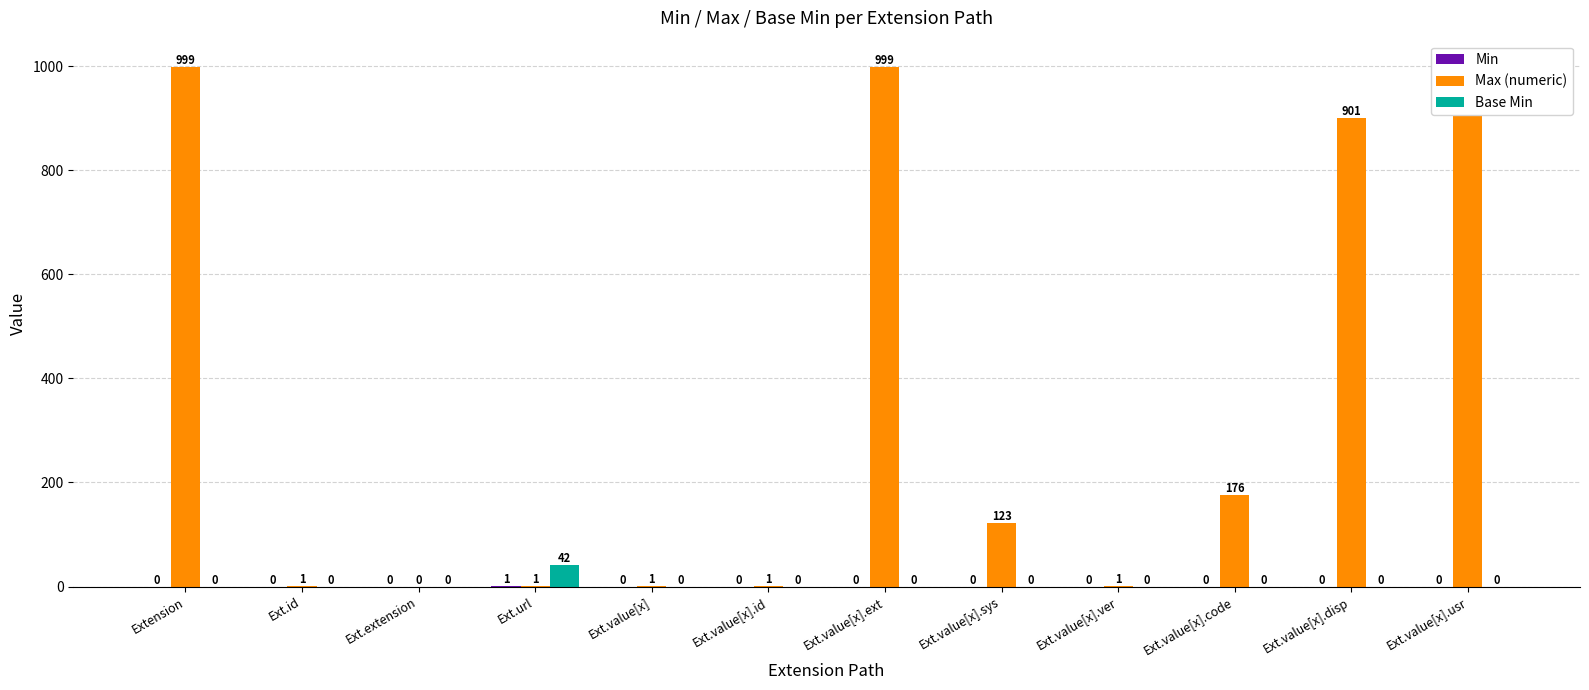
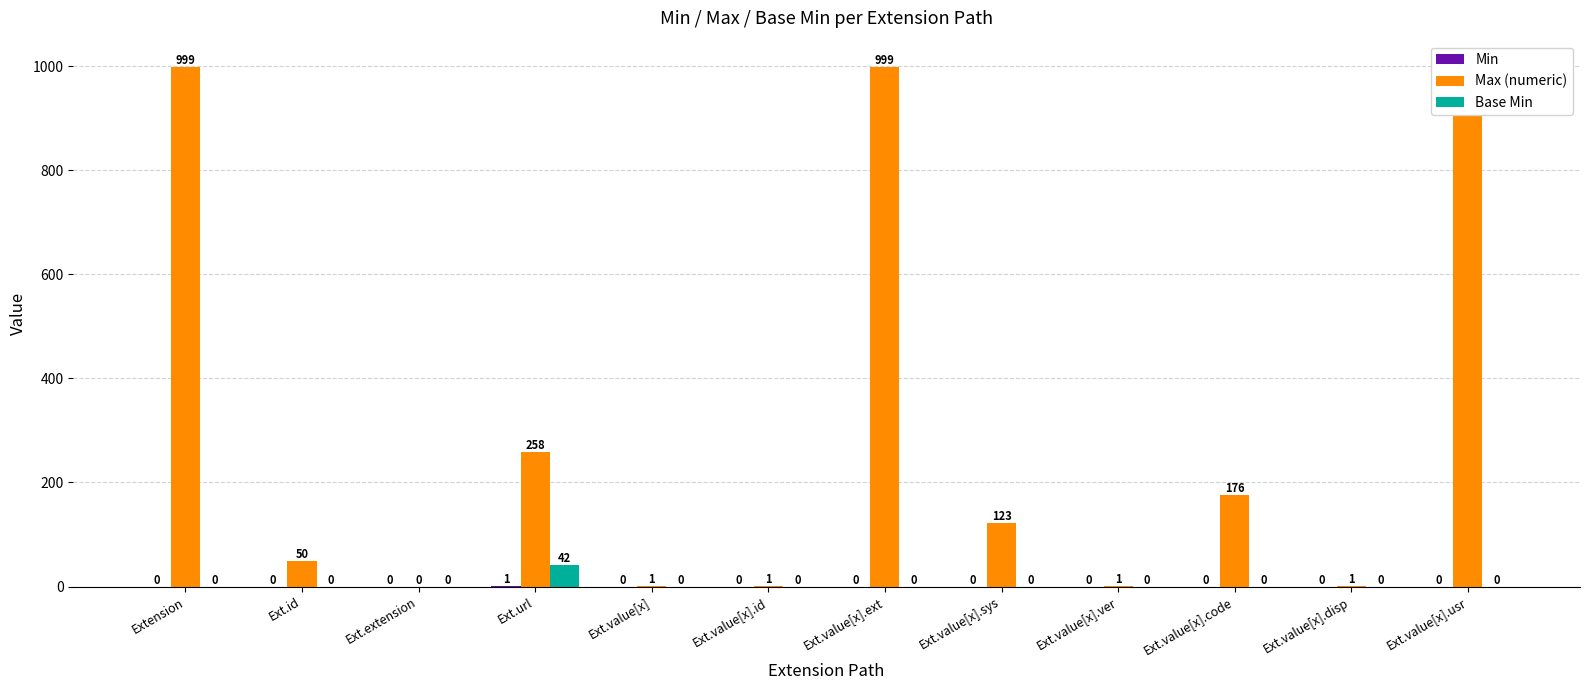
  {
    "Min": {
      "Extension": 0,
      "Ext.id": 0,
      "Ext.extension": 0,
      "Ext.url": 1,
      "Ext.value[x]": 0,
      "Ext.value[x].id": 0,
      "Ext.value[x].ext": 0,
      "Ext.value[x].sys": 0,
      "Ext.value[x].ver": 0,
      "Ext.value[x].code": 0,
      "Ext.value[x].disp": 0,
      "Ext.value[x].usr": 0
    },
    "Max (numeric)": {
      "Extension": 999,
-     "Ext.id": 1,
+     "Ext.id": 50,
      "Ext.extension": 0,
-     "Ext.url": 1,
+     "Ext.url": 258,
      "Ext.value[x]": 1,
      "Ext.value[x].id": 1,
      "Ext.value[x].ext": 999,
      "Ext.value[x].sys": 123,
      "Ext.value[x].ver": 1,
      "Ext.value[x].code": 176,
-     "Ext.value[x].disp": 901
+     "Ext.value[x].disp": 1
    },
    "Base Min": {
      "Extension": 0,
      "Ext.id": 0,
      "Ext.extension": 0,
      "Ext.url": 42,
      "Ext.value[x]": 0,
      "Ext.value[x].id": 0,
      "Ext.value[x].ext": 0,
      "Ext.value[x].sys": 0,
      "Ext.value[x].ver": 0,
      "Ext.value[x].code": 0,
      "Ext.value[x].disp": 0,
      "Ext.value[x].usr": 0
    }
  }
